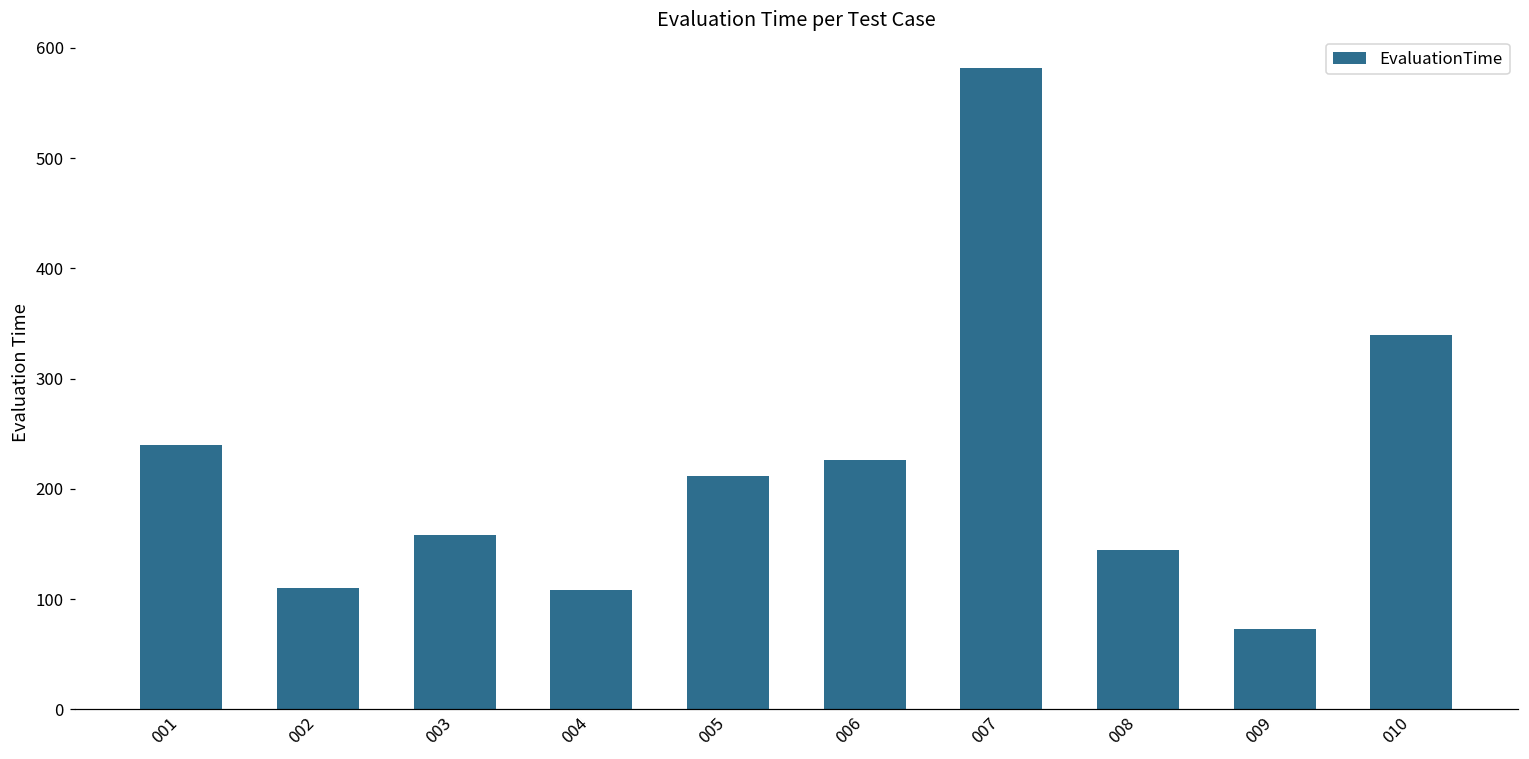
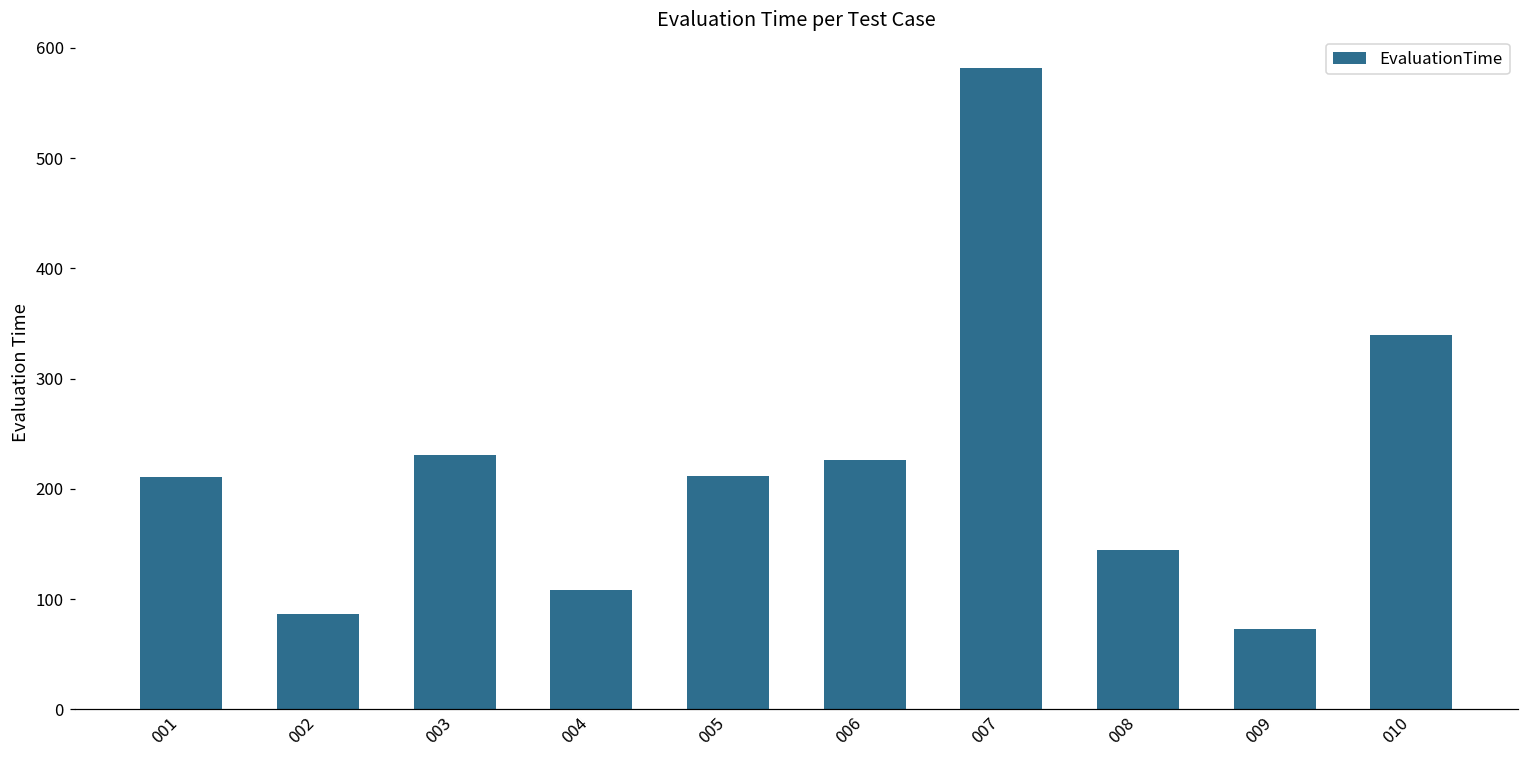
  {
-   "001": 240,
-   "002": 110,
-   "003": 158,
+   "001": 211,
+   "002": 87,
+   "003": 231,
    "004": 108,
    "005": 212,
    "006": 226,
    "007": 582,
    "008": 145,
    "009": 73,
    "010": 340
  }
